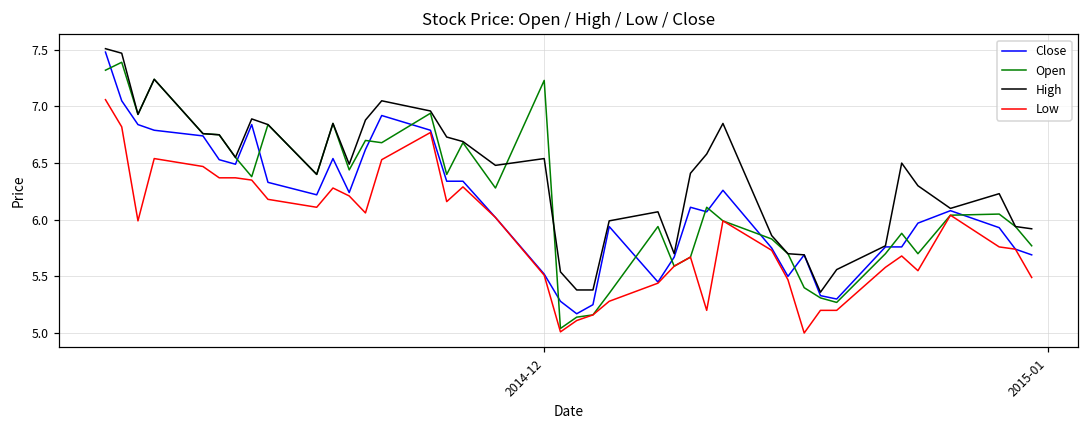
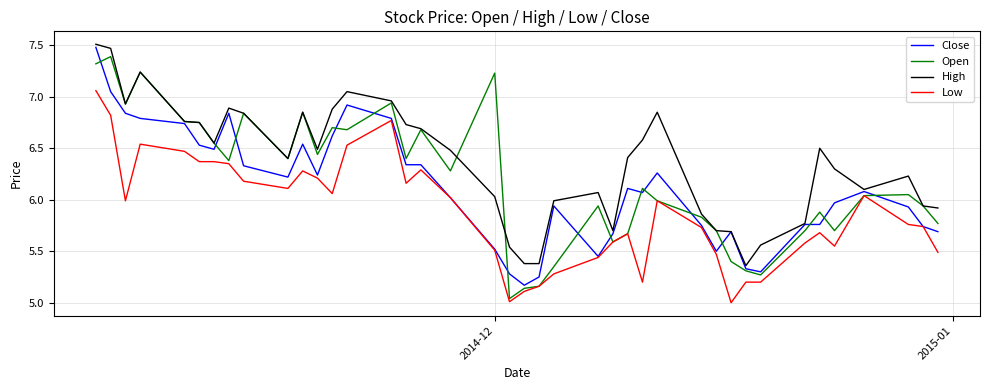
  {
    "Open": {
      "2014-12": 7.23
    },
    "High": {
-     "2014-12": 6.54
+     "2014-12": 6.03
    }
  }
